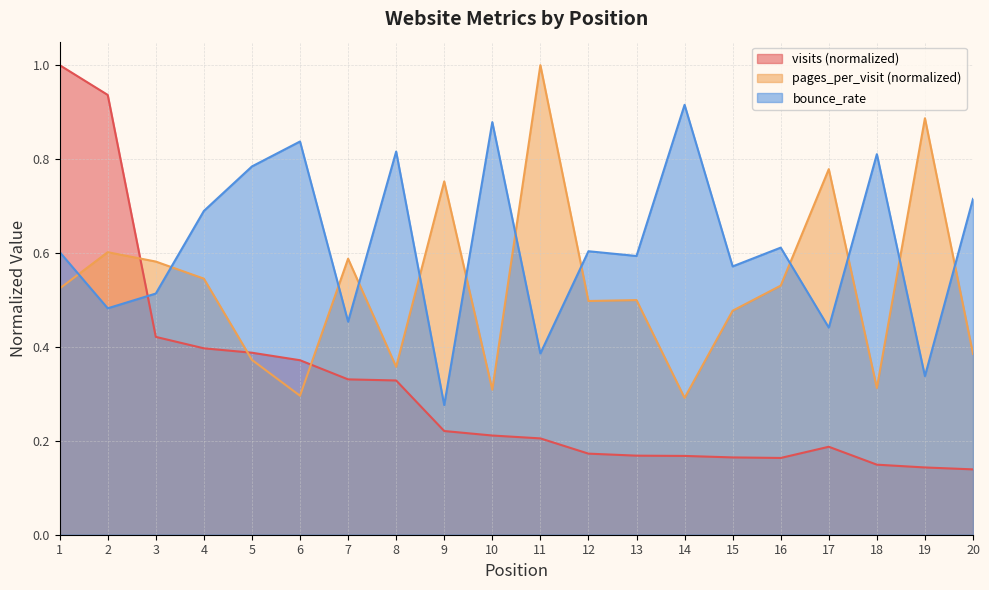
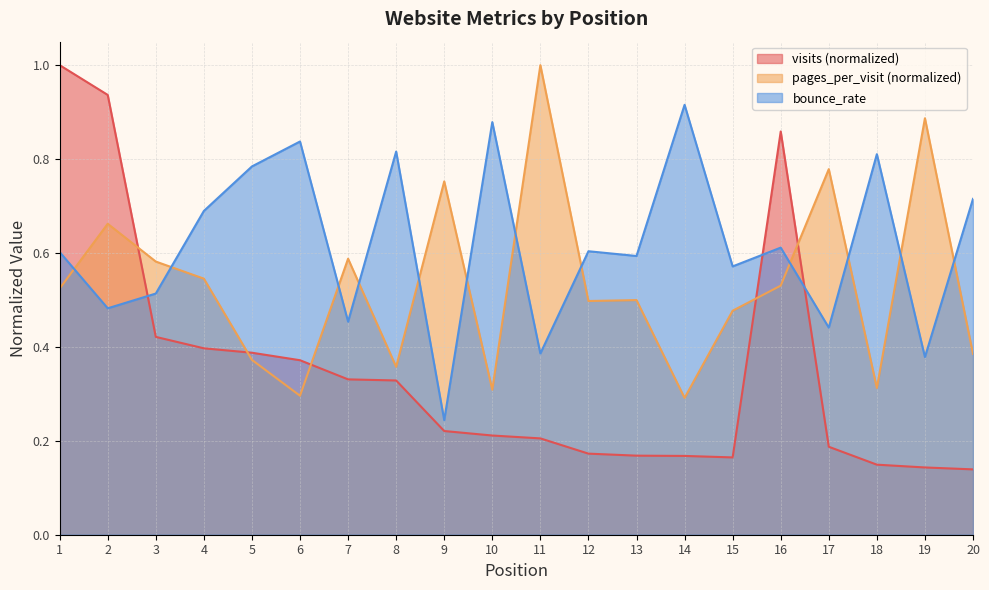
  {
    "visits (normalized)": {
      "1": 1.00,
      "2": 0.94,
      "3": 0.42,
      "4": 0.40,
      "5": 0.39,
      "6": 0.37,
      "7": 0.33,
      "8": 0.33,
      "9": 0.22,
      "10": 0.21,
      "11": 0.21,
      "12": 0.17,
      "13": 0.17,
      "14": 0.17,
      "15": 0.16,
-     "16": 0.16,
+     "16": 0.86,
      "17": 0.19,
      "18": 0.15,
      "19": 0.14,
      "20": 0.14
    },
    "pages_per_visit (normalized)": {
      "1": 0.52,
-     "2": 0.60,
+     "2": 0.66,
      "3": 0.58,
      "4": 0.55,
      "5": 0.37,
      "6": 0.30,
      "7": 0.59,
      "8": 0.36,
      "9": 0.75,
      "10": 0.31,
      "11": 1.00,
      "12": 0.50,
      "13": 0.50,
      "14": 0.29,
      "15": 0.48,
      "16": 0.53,
      "17": 0.78,
      "18": 0.31,
      "19": 0.89,
      "20": 0.39
    },
    "bounce_rate": {
      "1": 0.60,
      "2": 0.48,
      "3": 0.51,
      "4": 0.69,
      "5": 0.78,
      "6": 0.84,
      "7": 0.45,
      "8": 0.82,
-     "9": 0.28,
+     "9": 0.24,
      "10": 0.88,
      "11": 0.39,
      "12": 0.60,
      "13": 0.59,
      "14": 0.92,
      "15": 0.57,
      "16": 0.61,
      "17": 0.44,
      "18": 0.81,
-     "19": 0.34,
+     "19": 0.38,
      "20": 0.72
    }
  }
